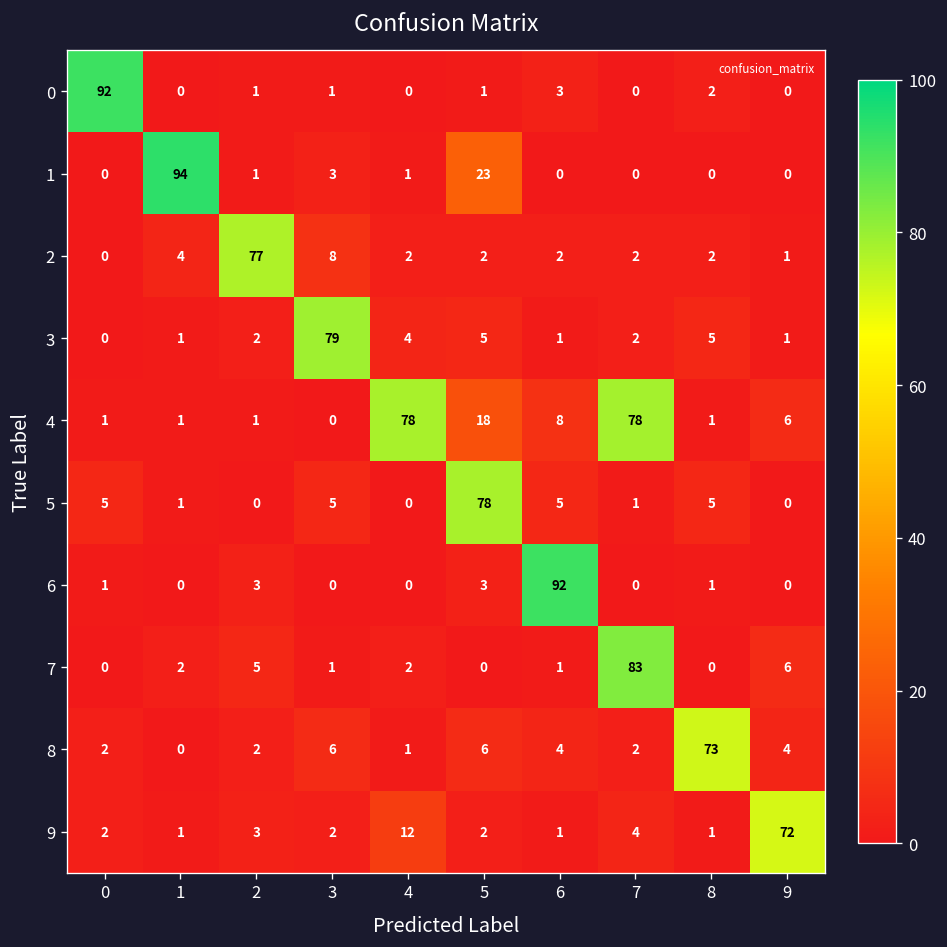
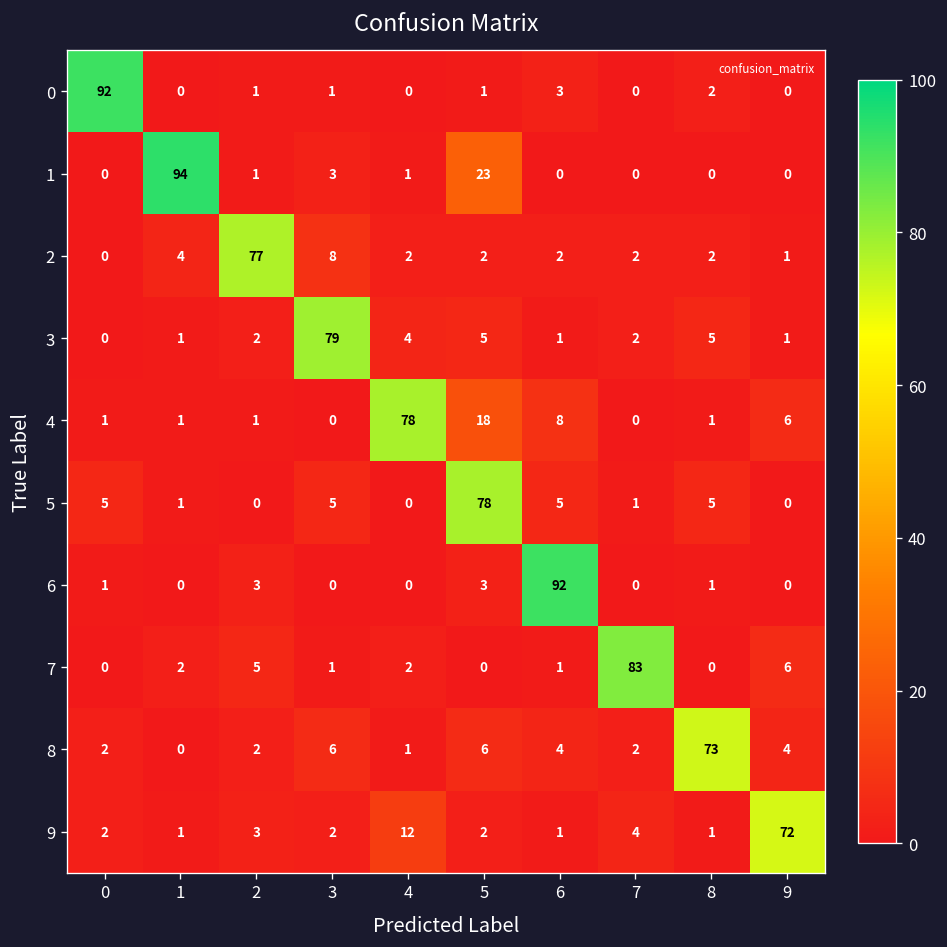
  {
    "0": {
      "0": 92,
      "1": 0,
      "2": 1,
      "3": 1,
      "4": 0,
      "5": 1,
      "6": 3,
      "7": 0,
      "8": 2,
      "9": 0
    },
    "1": {
      "0": 0,
      "1": 94,
      "2": 1,
      "3": 3,
      "4": 1,
      "5": 23,
      "6": 0,
      "7": 0,
      "8": 0,
      "9": 0
    },
    "2": {
      "0": 0,
      "1": 4,
      "2": 77,
      "3": 8,
      "4": 2,
      "5": 2,
      "6": 2,
      "7": 2,
      "8": 2,
      "9": 1
    },
    "3": {
      "0": 0,
      "1": 1,
      "2": 2,
      "3": 79,
      "4": 4,
      "5": 5,
      "6": 1,
      "7": 2,
      "8": 5,
      "9": 1
    },
    "4": {
      "0": 1,
      "1": 1,
      "2": 1,
      "3": 0,
      "4": 78,
      "5": 18,
      "6": 8,
-     "7": 78,
+     "7": 0,
      "8": 1,
      "9": 6
    },
    "5": {
      "0": 5,
      "1": 1,
      "2": 0,
      "3": 5,
      "4": 0,
      "5": 78,
      "6": 5,
      "7": 1,
      "8": 5,
      "9": 0
    },
    "6": {
      "0": 1,
      "1": 0,
      "2": 3,
      "3": 0,
      "4": 0,
      "5": 3,
      "6": 92,
      "7": 0,
      "8": 1,
      "9": 0
    },
    "7": {
      "0": 0,
      "1": 2,
      "2": 5,
      "3": 1,
      "4": 2,
      "5": 0,
      "6": 1,
      "7": 83,
      "8": 0,
      "9": 6
    },
    "8": {
      "0": 2,
      "1": 0,
      "2": 2,
      "3": 6,
      "4": 1,
      "5": 6,
      "6": 4,
      "7": 2,
      "8": 73,
      "9": 4
    },
    "9": {
      "0": 2,
      "1": 1,
      "2": 3,
      "3": 2,
      "4": 12,
      "5": 2,
      "6": 1,
      "7": 4,
      "8": 1,
      "9": 72
    }
  }
